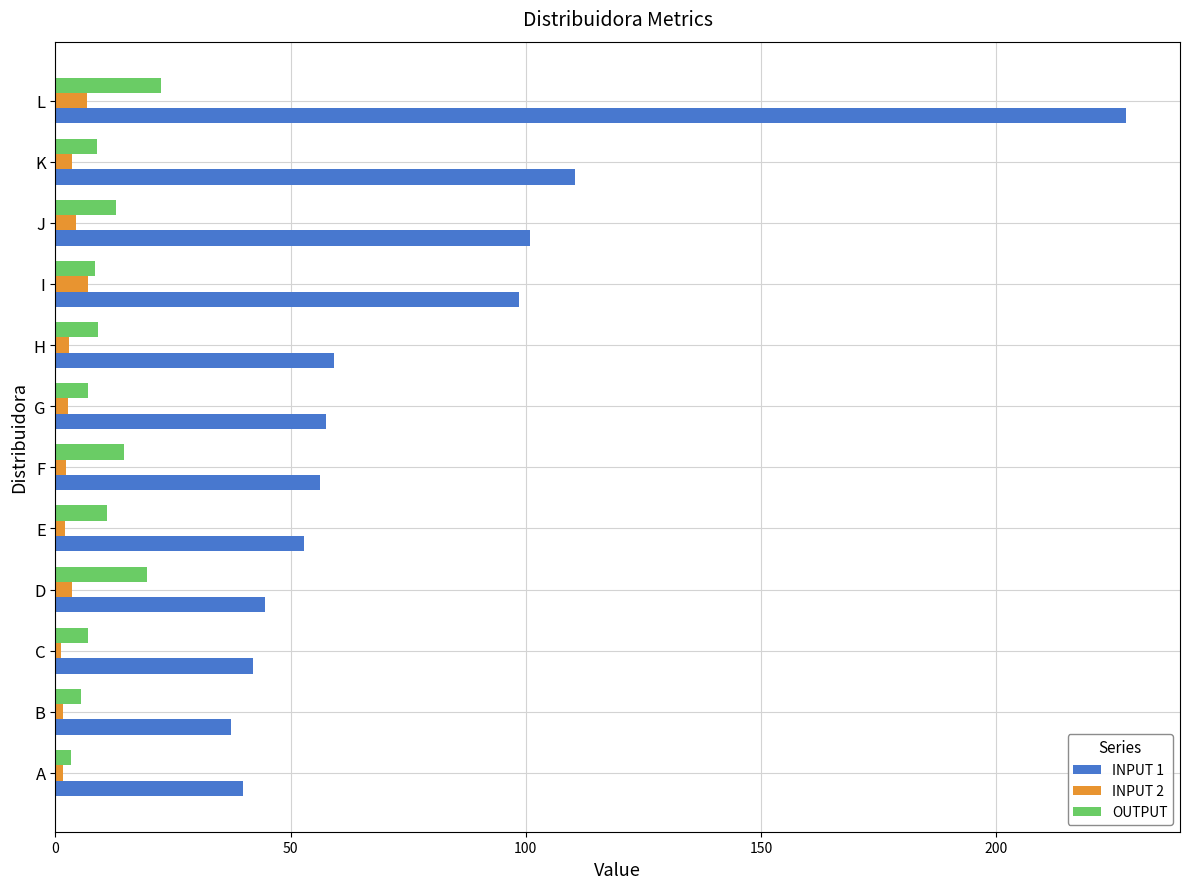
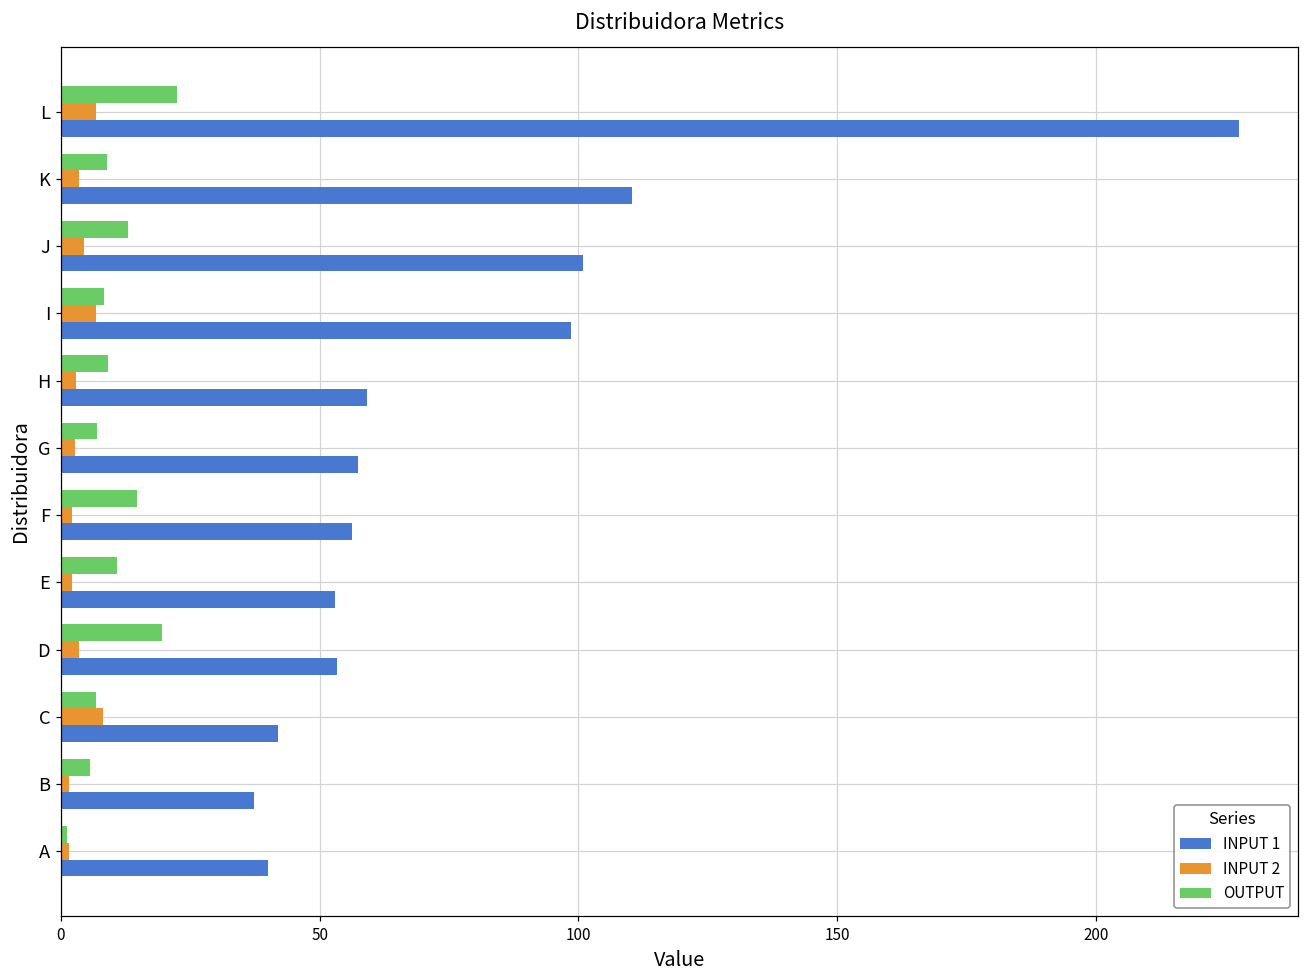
  {
    "INPUT 1": {
      "L": 228,
      "K": 110,
      "J": 101,
      "I": 99,
      "H": 59,
      "G": 57,
      "F": 56,
      "E": 53,
-     "D": 45,
+     "D": 53,
      "C": 42,
      "B": 37,
      "A": 40
    },
    "INPUT 2": {
      "L": 7,
      "K": 4,
      "J": 4,
      "I": 7,
      "H": 3,
      "G": 3,
      "F": 2,
      "E": 2,
      "D": 3,
-     "C": 1,
+     "C": 8,
      "B": 2,
      "A": 2
    },
    "OUTPUT": {
      "L": 22,
      "K": 9,
      "J": 13,
      "I": 8,
      "H": 9,
      "G": 7,
      "F": 15,
      "E": 11,
      "D": 20,
      "C": 7,
      "B": 6,
-     "A": 3
+     "A": 1
    }
  }
